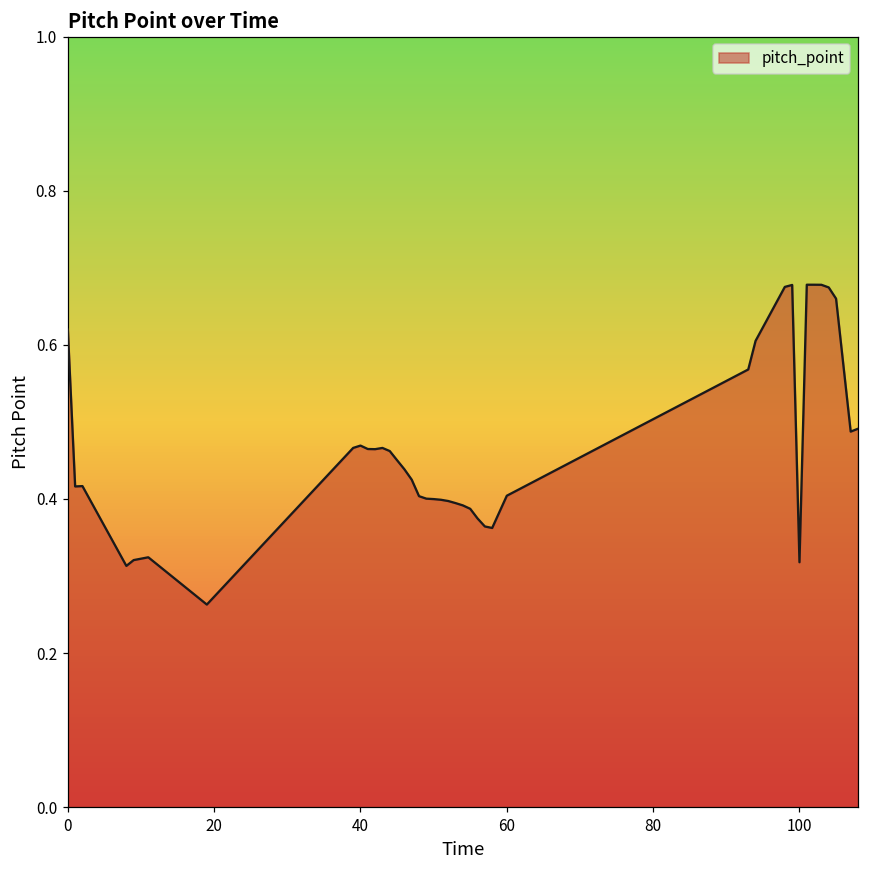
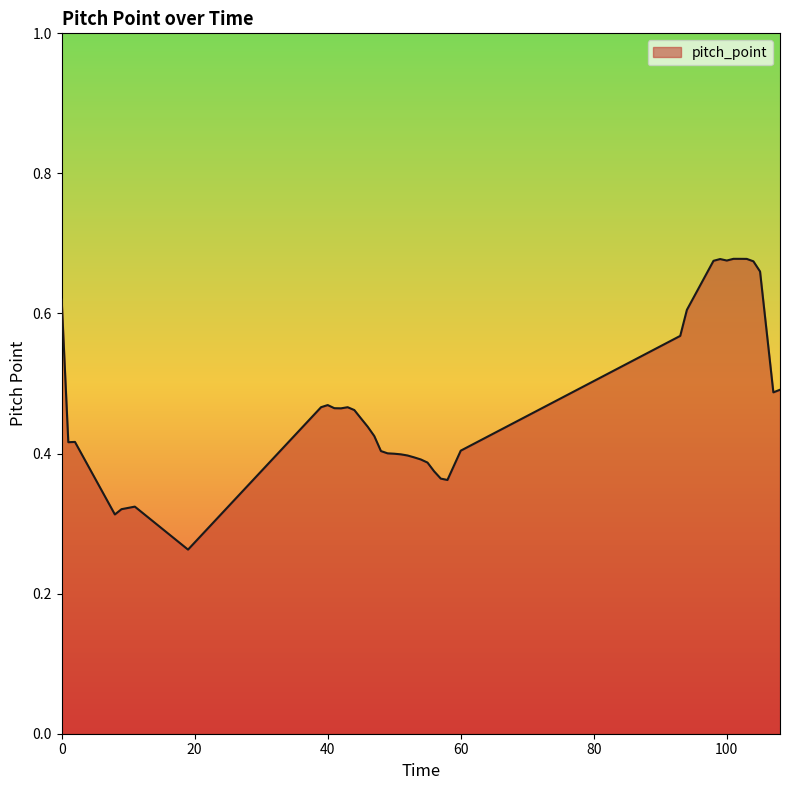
  {
    "0": 0.62,
    "40": 0.47,
    "60": 0.40,
-   "100": 0.32
+   "100": 0.68
  }
